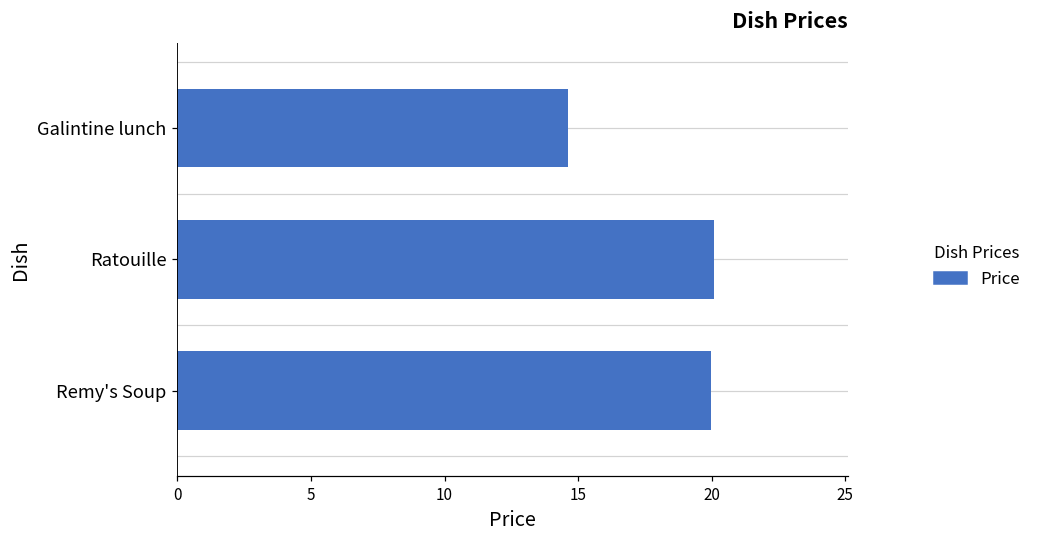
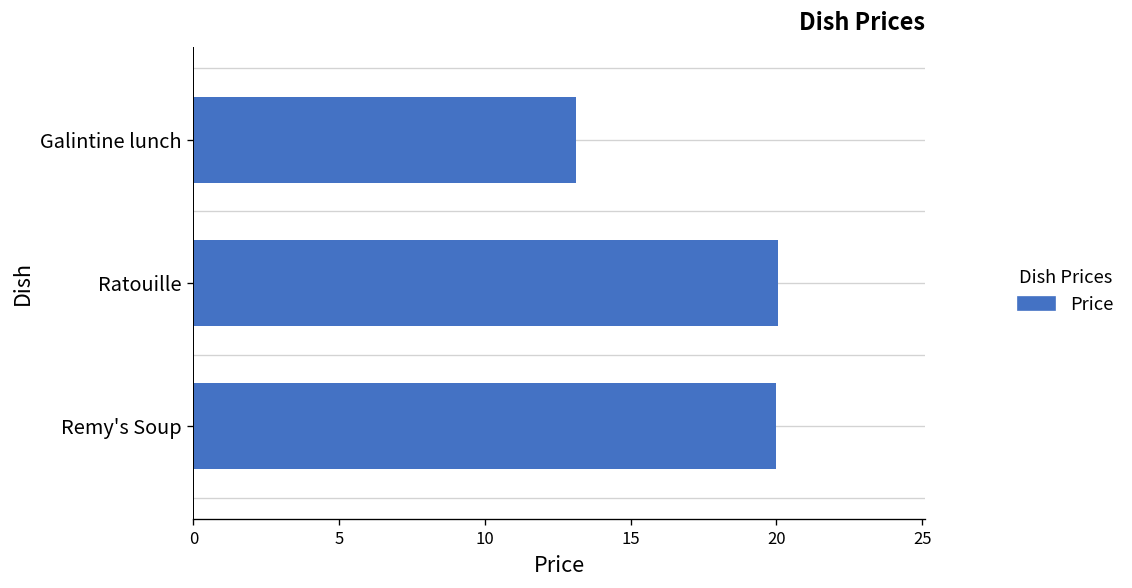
  {
-   "Galintine lunch": 14.6,
+   "Galintine lunch": 13.1,
    "Ratouille": 20.1,
    "Remy's Soup": 20.0
  }
